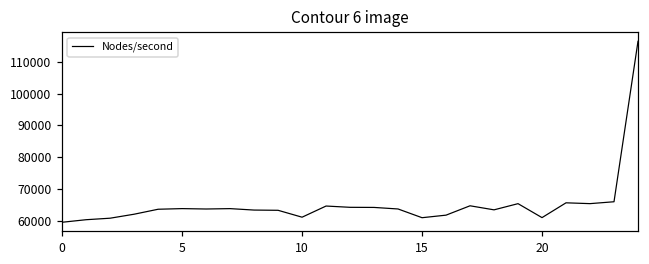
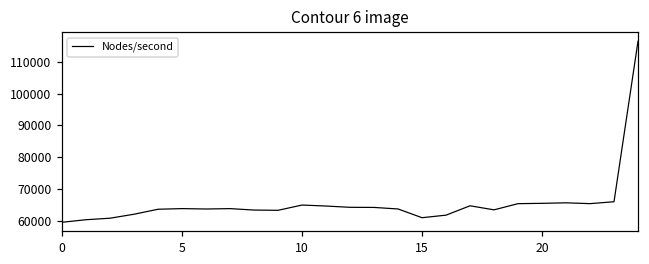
  {
    "0": 60000,
    "5": 64000,
-   "10": 61000,
+   "10": 65000,
    "15": 61000,
-   "20": 61000
+   "20": 66000
  }
